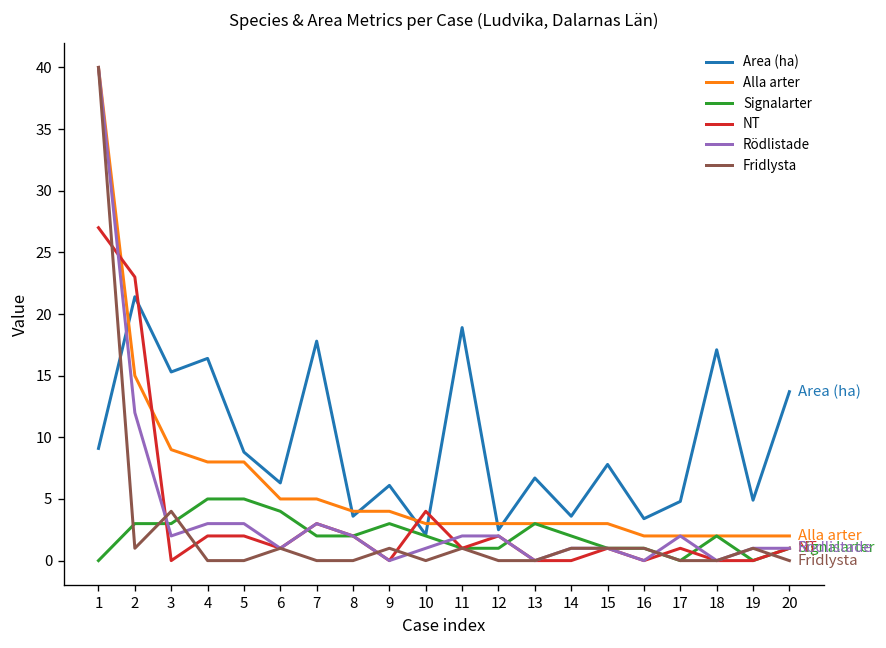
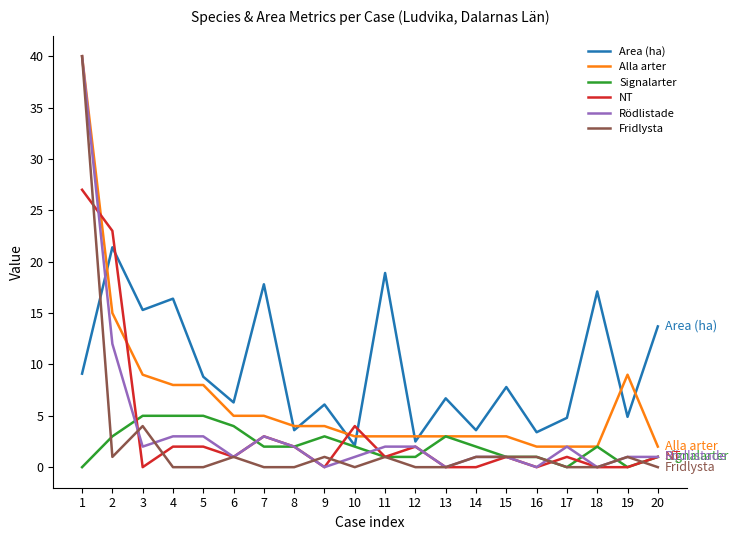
  {
    "Area (ha)": {
      "1": 9,
      "2": 21.4,
      "3": 15.3,
      "4": 16.4,
      "5": 9,
      "6": 6.3,
      "7": 18,
      "8": 3.6,
      "9": 6,
      "11": 19,
      "12": 2.5,
      "13": 6.7,
      "14": 3.6,
      "15": 8,
      "16": 3.4,
      "17": 5,
      "18": 17,
      "19": 5,
      "20": 13.7
    },
    "Alla arter": {
      "2": 15,
      "3": 9,
      "4": 8,
      "5": 8,
      "6": 5,
      "7": 5,
      "8": 4,
      "9": 4,
      "10": 3,
      "11": 3,
      "12": 3,
      "14": 3,
      "15": 3,
      "16": 2,
-     "19": 2,
+     "19": 9,
      "20": 2
    },
    "Signalarter": {
      "1": 0,
      "2": 3,
-     "3": 3,
+     "3": 5,
      "4": 5,
      "5": 5,
      "6": 4,
      "7": 2,
      "9": 3,
      "12": 1,
      "14": 2
    },
    "NT": {
      "1": 27,
      "2": 23,
      "3": 0,
      "4": 2,
      "5": 2,
      "10": 4,
      "14": 0,
      "17": 1
    },
    "Rödlistade": {
      "2": 12,
      "3": 2,
      "4": 3,
      "5": 3,
      "10": 1,
      "11": 2
    },
    "Fridlysta": {
      "2": 1,
      "3": 4,
      "4": 0,
      "5": 0,
      "7": 0,
      "8": 0,
      "9": 1,
      "10": 0,
      "12": 0,
      "20": 0
    }
  }
